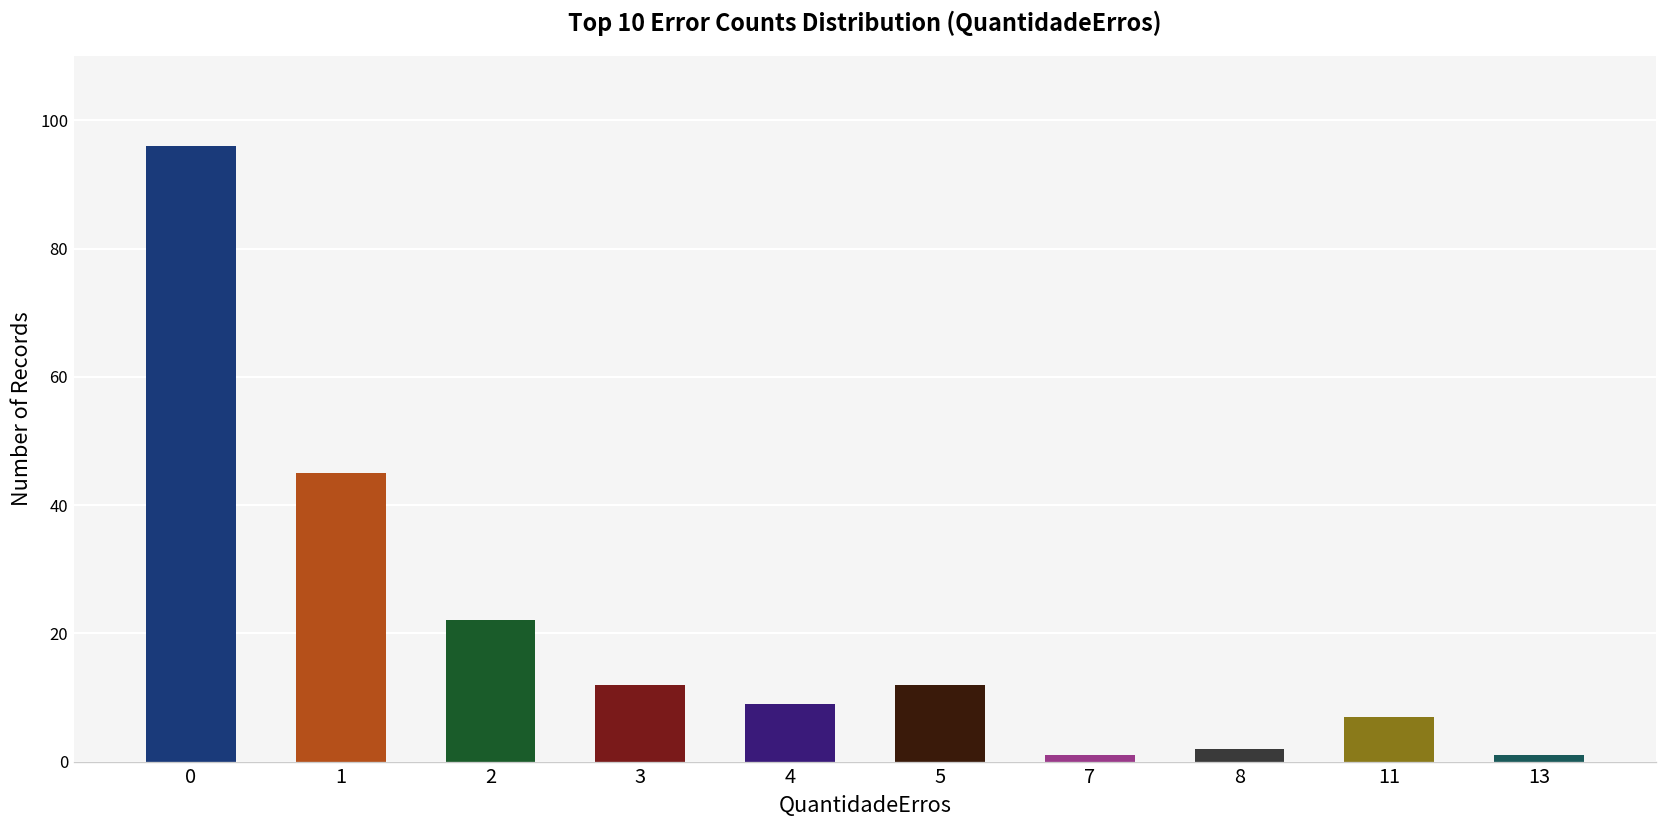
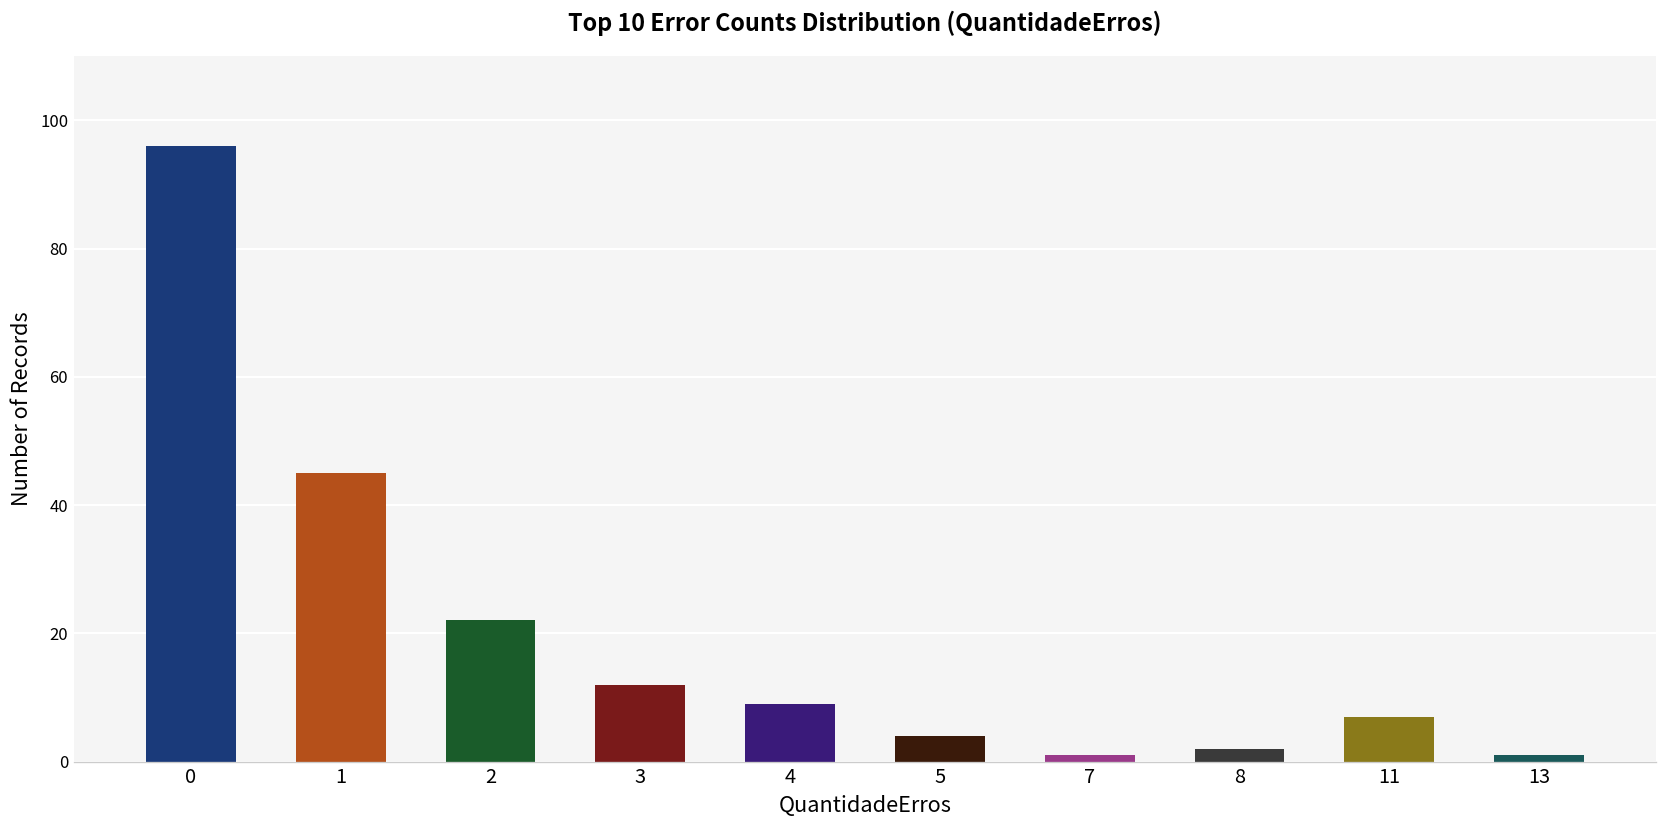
  {
    "0": 96,
    "1": 45,
    "2": 22,
    "3": 12,
    "4": 9,
-   "5": 12,
+   "5": 4,
    "7": 1,
    "8": 2,
    "11": 7,
    "13": 1
  }
